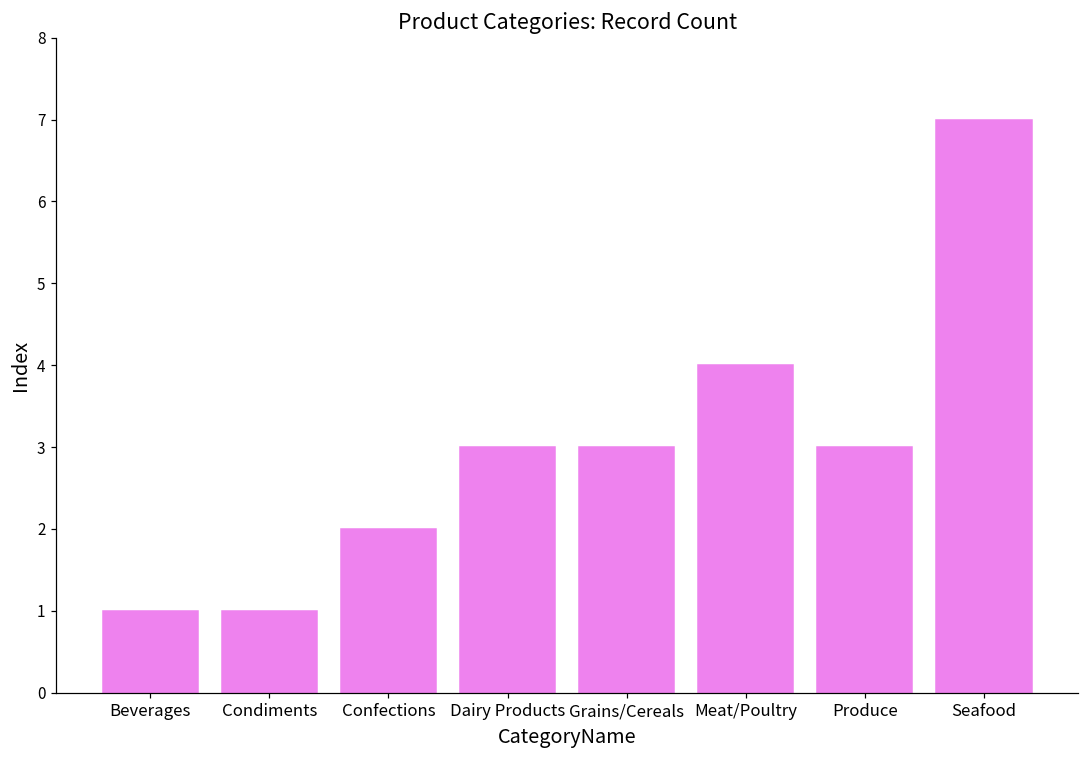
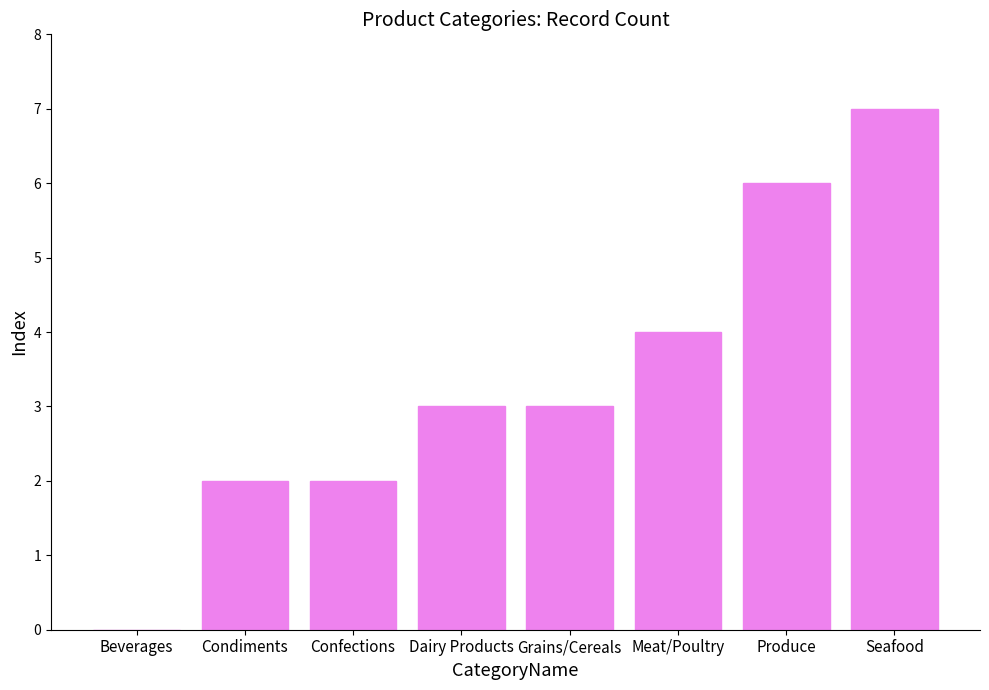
  {
-   "Beverages": 1,
-   "Condiments": 1,
+   "Beverages": 0,
+   "Condiments": 2,
    "Confections": 2,
    "Dairy Products": 3,
    "Grains/Cereals": 3,
    "Meat/Poultry": 4,
-   "Produce": 3,
+   "Produce": 6,
    "Seafood": 7
  }
